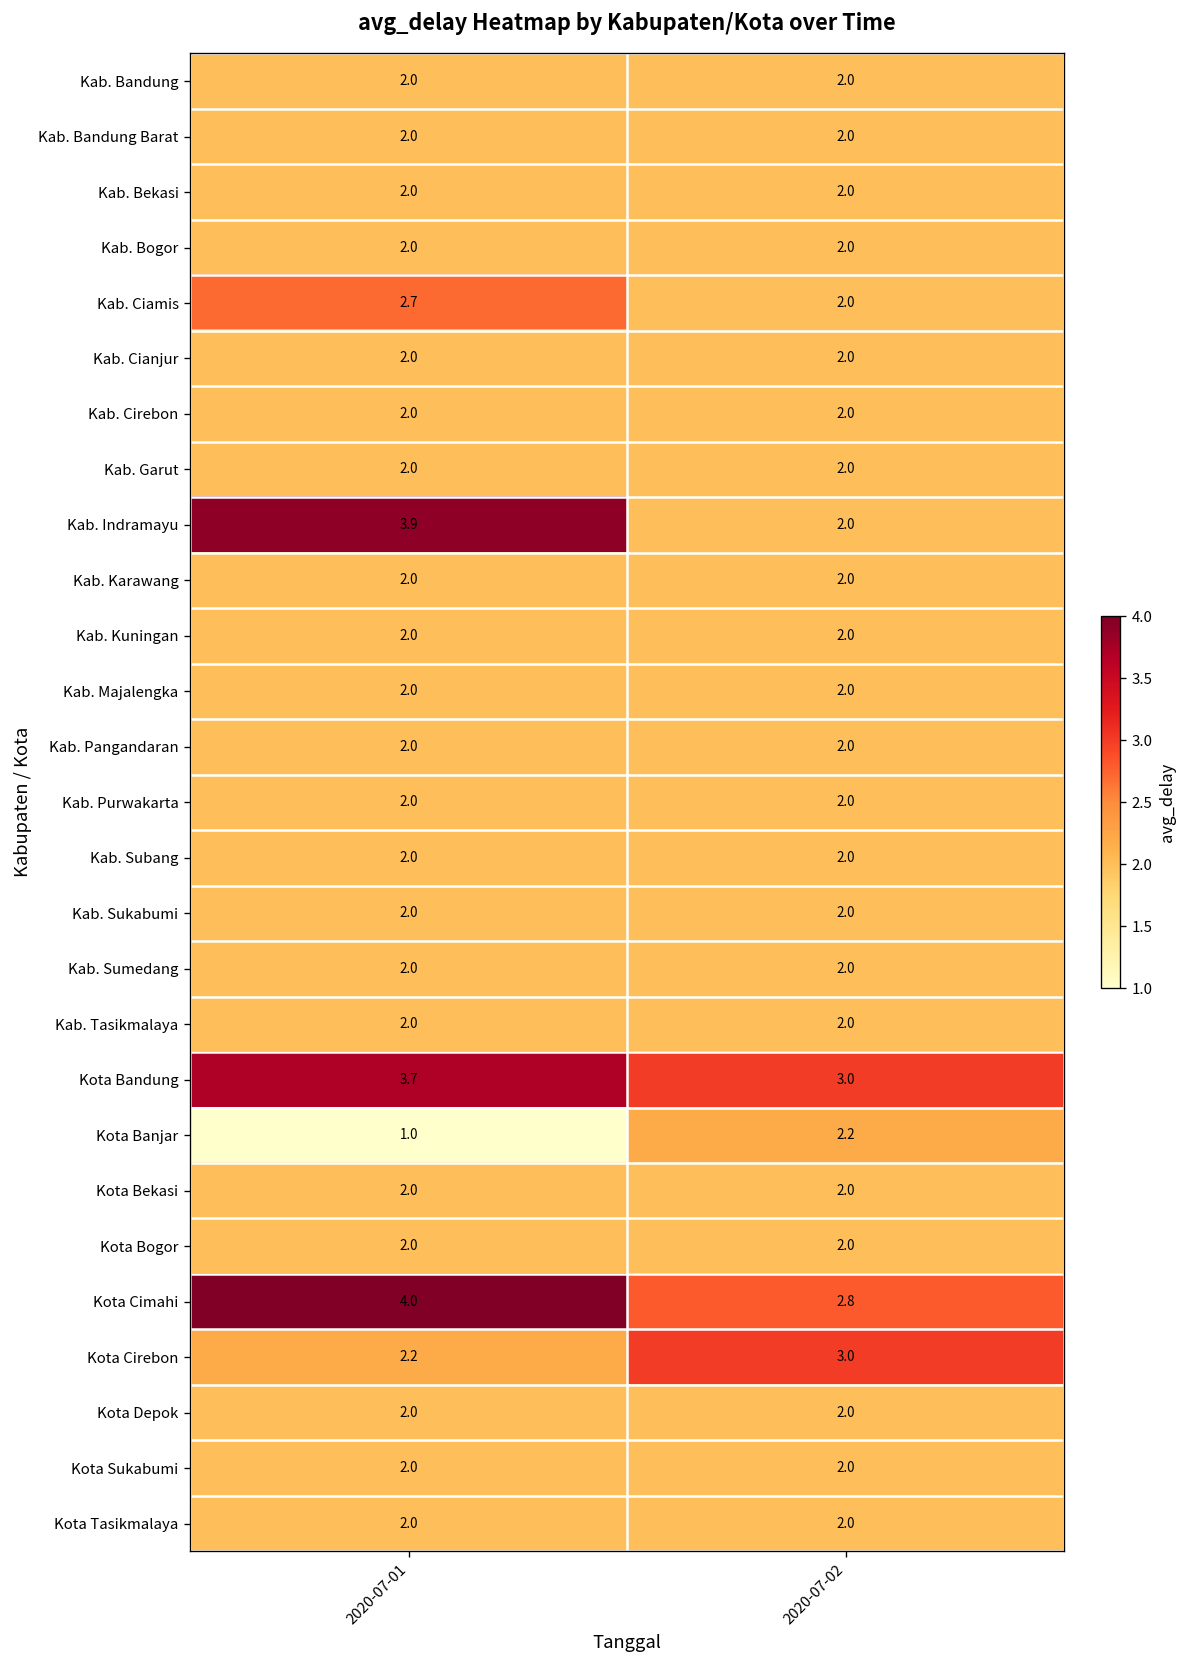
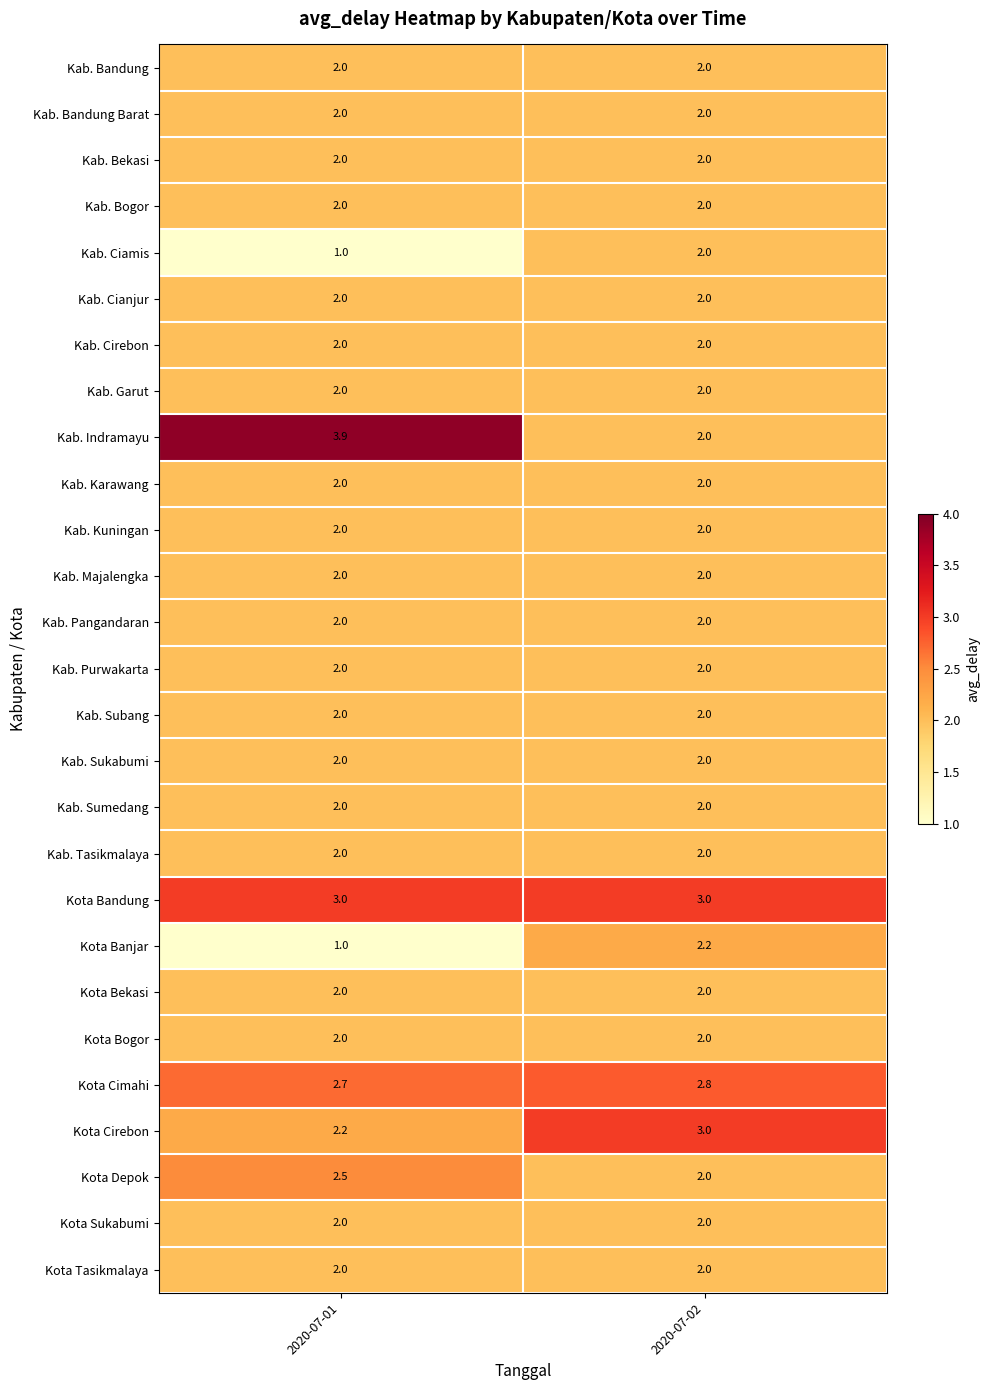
  {
    "Kab. Bandung": {
      "2020-07-01": 2.0,
      "2020-07-02": 2.0
    },
    "Kab. Bandung Barat": {
      "2020-07-01": 2.0,
      "2020-07-02": 2.0
    },
    "Kab. Bekasi": {
      "2020-07-01": 2.0,
      "2020-07-02": 2.0
    },
    "Kab. Bogor": {
      "2020-07-01": 2.0,
      "2020-07-02": 2.0
    },
    "Kab. Ciamis": {
-     "2020-07-01": 2.7,
+     "2020-07-01": 1.0,
      "2020-07-02": 2.0
    },
    "Kab. Cianjur": {
      "2020-07-01": 2.0,
      "2020-07-02": 2.0
    },
    "Kab. Cirebon": {
      "2020-07-01": 2.0,
      "2020-07-02": 2.0
    },
    "Kab. Garut": {
      "2020-07-01": 2.0,
      "2020-07-02": 2.0
    },
    "Kab. Indramayu": {
      "2020-07-01": 3.9,
      "2020-07-02": 2.0
    },
    "Kab. Karawang": {
      "2020-07-01": 2.0,
      "2020-07-02": 2.0
    },
    "Kab. Kuningan": {
      "2020-07-01": 2.0,
      "2020-07-02": 2.0
    },
    "Kab. Majalengka": {
      "2020-07-01": 2.0,
      "2020-07-02": 2.0
    },
    "Kab. Pangandaran": {
      "2020-07-01": 2.0,
      "2020-07-02": 2.0
    },
    "Kab. Purwakarta": {
      "2020-07-01": 2.0,
      "2020-07-02": 2.0
    },
    "Kab. Subang": {
      "2020-07-01": 2.0,
      "2020-07-02": 2.0
    },
    "Kab. Sukabumi": {
      "2020-07-01": 2.0,
      "2020-07-02": 2.0
    },
    "Kab. Sumedang": {
      "2020-07-01": 2.0,
      "2020-07-02": 2.0
    },
    "Kab. Tasikmalaya": {
      "2020-07-01": 2.0,
      "2020-07-02": 2.0
    },
    "Kota Bandung": {
-     "2020-07-01": 3.7,
+     "2020-07-01": 3.0,
      "2020-07-02": 3.0
    },
    "Kota Banjar": {
      "2020-07-01": 1.0,
      "2020-07-02": 2.2
    },
    "Kota Bekasi": {
      "2020-07-01": 2.0,
      "2020-07-02": 2.0
    },
    "Kota Bogor": {
      "2020-07-01": 2.0,
      "2020-07-02": 2.0
    },
    "Kota Cimahi": {
-     "2020-07-01": 4.0,
+     "2020-07-01": 2.7,
      "2020-07-02": 2.8
    },
    "Kota Cirebon": {
      "2020-07-01": 2.2,
      "2020-07-02": 3.0
    },
    "Kota Depok": {
-     "2020-07-01": 2.0,
+     "2020-07-01": 2.5,
      "2020-07-02": 2.0
    },
    "Kota Sukabumi": {
      "2020-07-01": 2.0,
      "2020-07-02": 2.0
    },
    "Kota Tasikmalaya": {
      "2020-07-01": 2.0,
      "2020-07-02": 2.0
    }
  }
